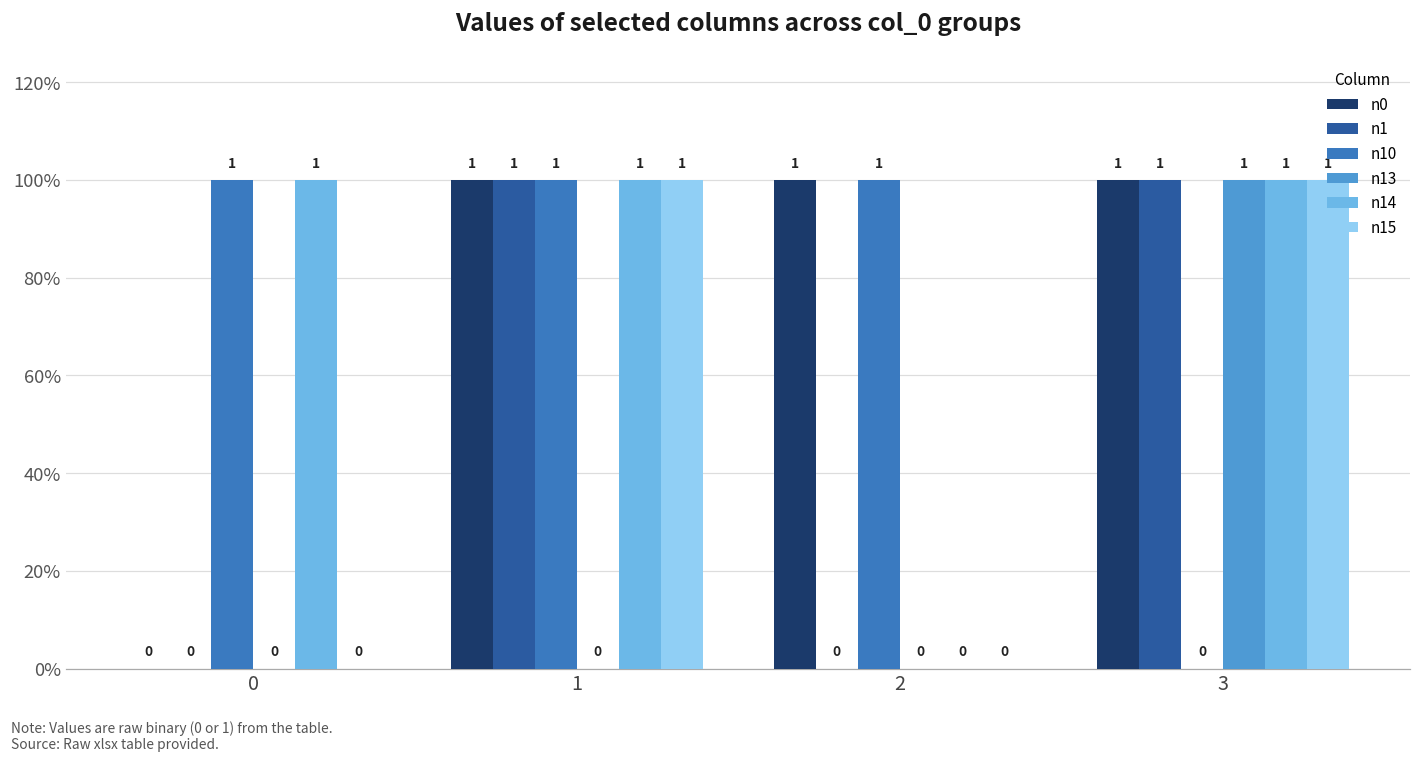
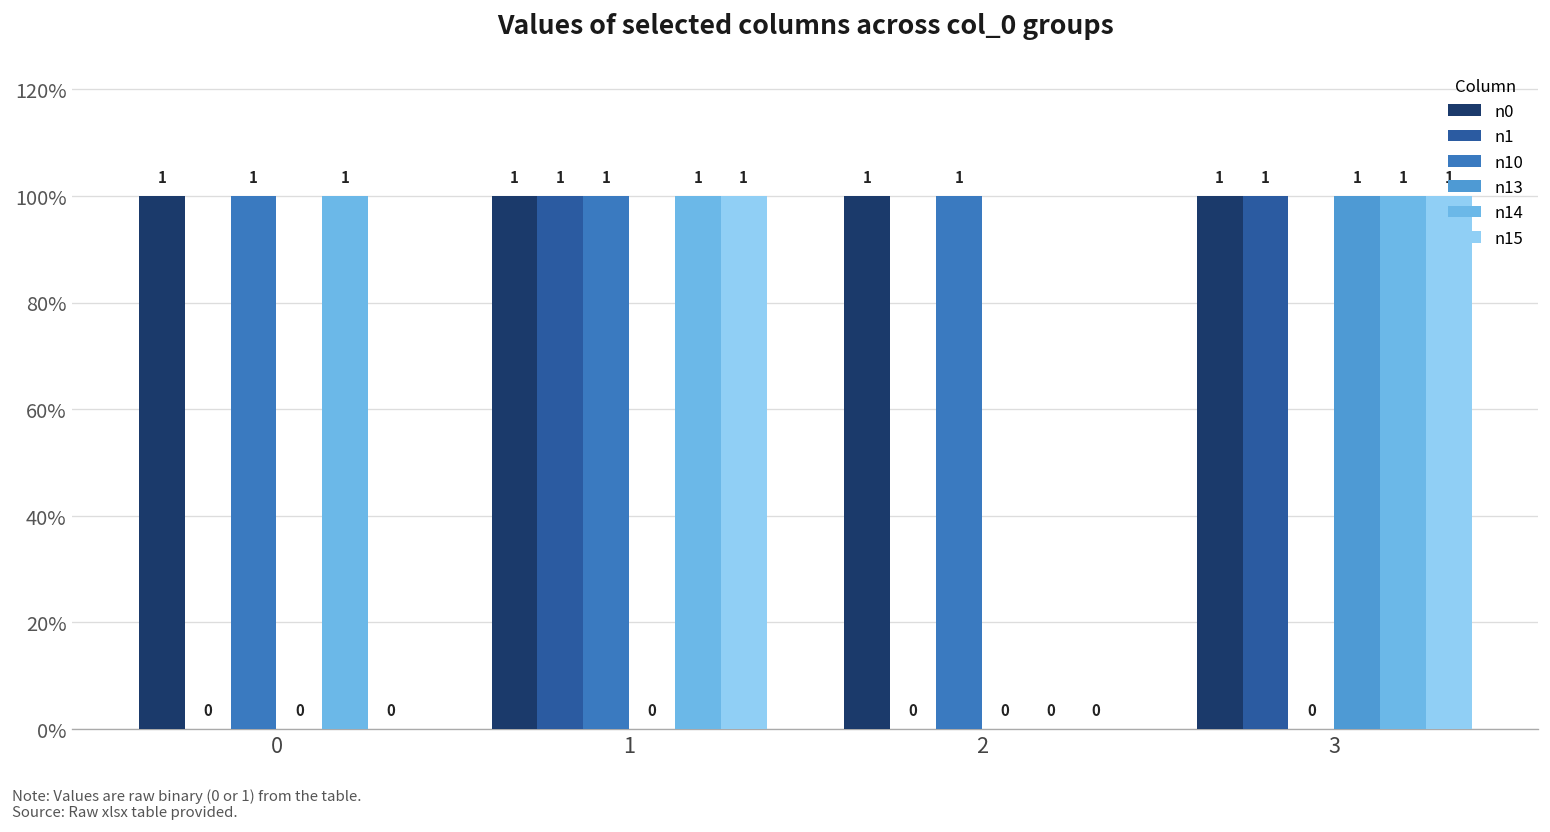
  {
    "n0": {
-     "0": 0,
+     "0": 1,
      "1": 1,
      "2": 1,
      "3": 1
    }
  }
